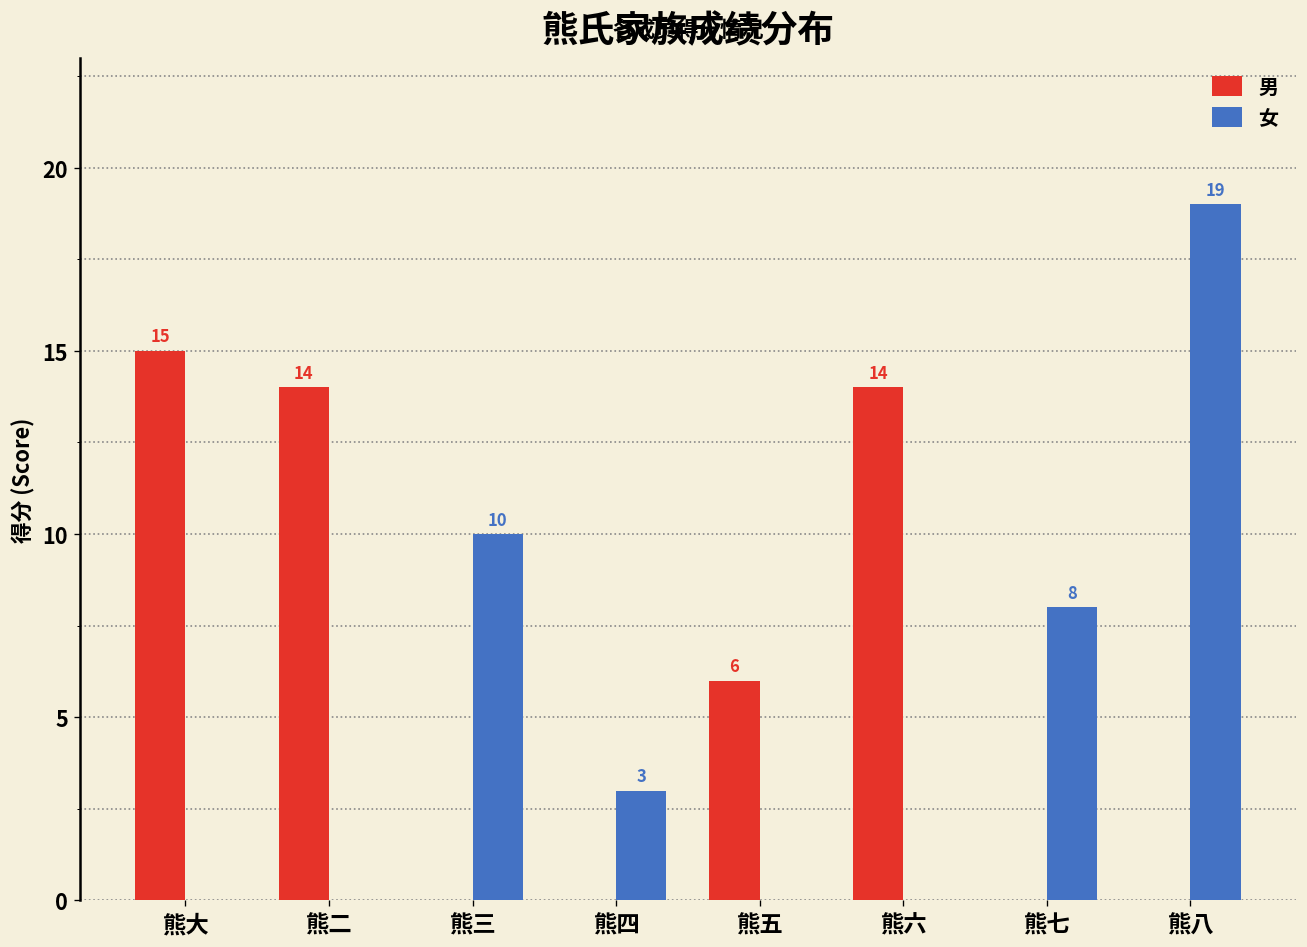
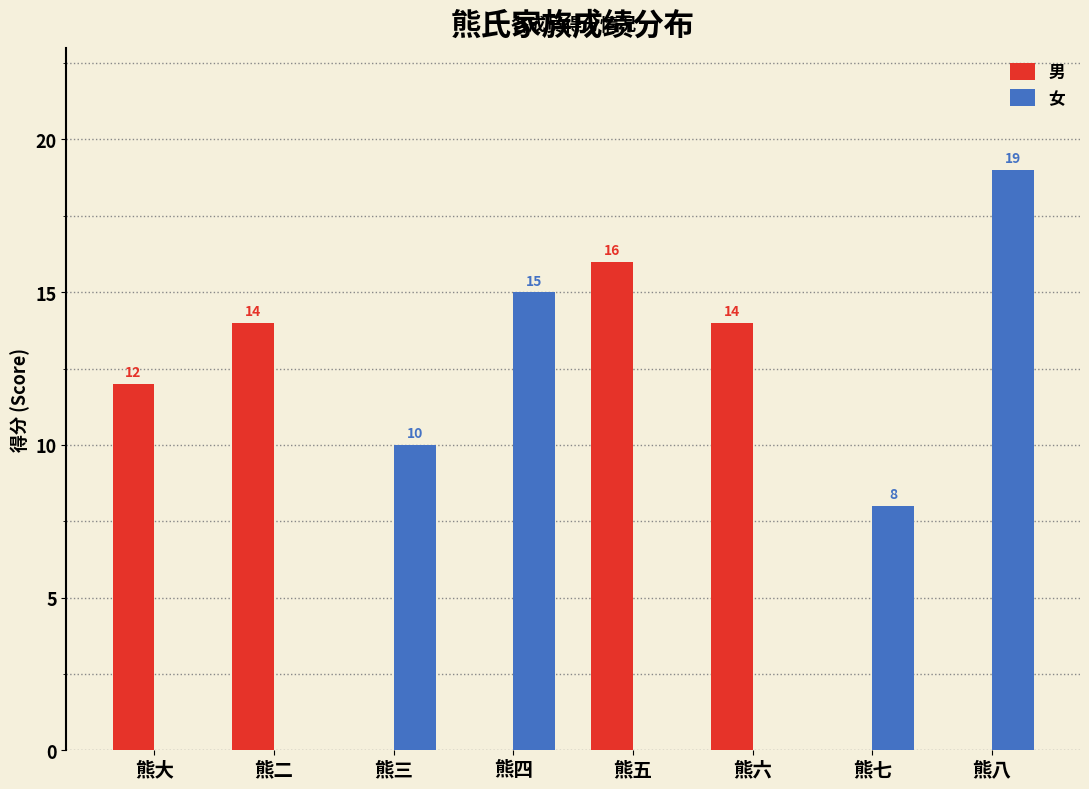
  {
    "男": {
-     "熊大": 15,
+     "熊大": 12,
      "熊二": 14,
-     "熊五": 6,
+     "熊五": 16,
      "熊六": 14
    },
    "女": {
      "熊三": 10,
-     "熊四": 3,
+     "熊四": 15,
      "熊七": 8,
      "熊八": 19
    }
  }
